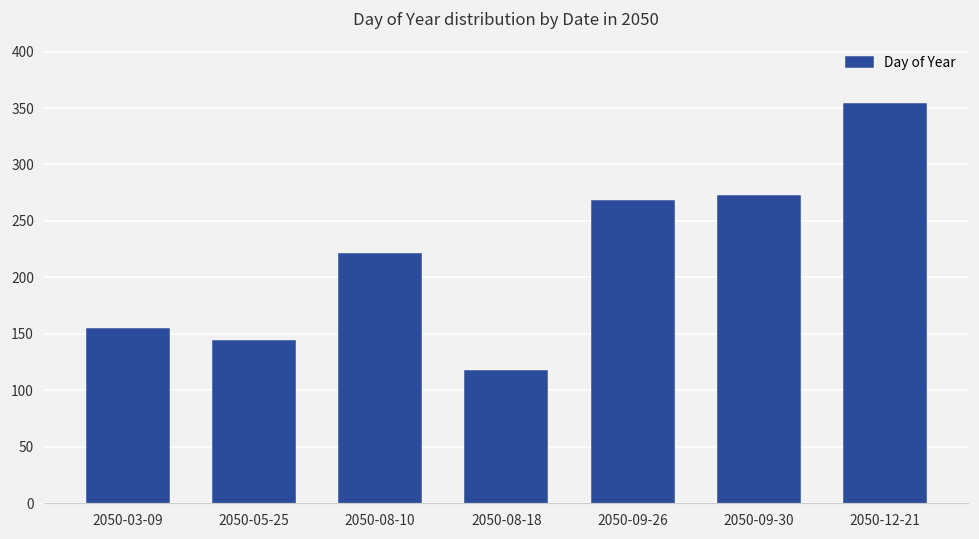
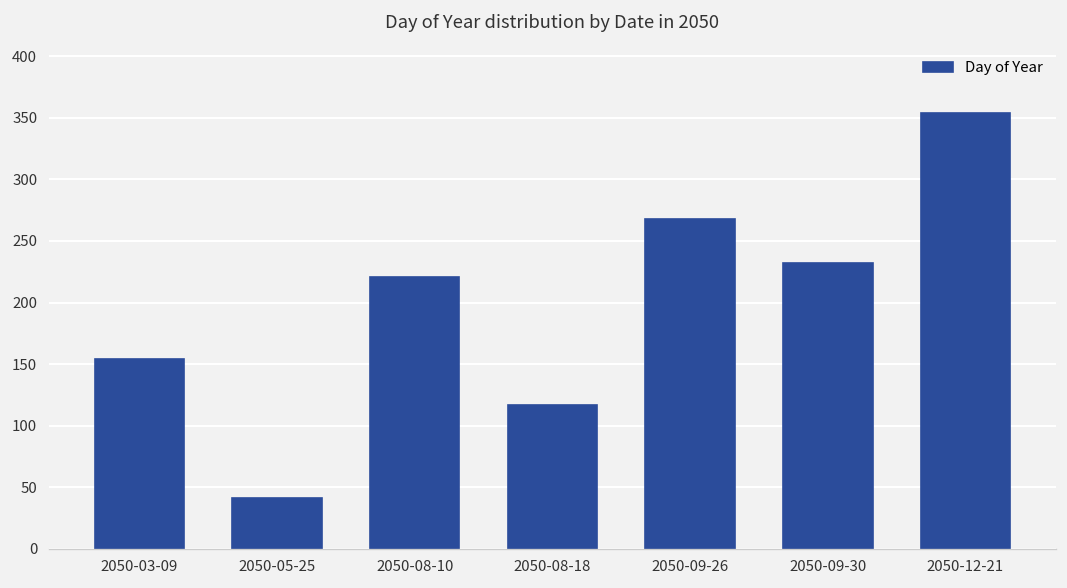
  {
    "2050-03-09": 154,
-   "2050-05-25": 144,
+   "2050-05-25": 41,
    "2050-08-10": 221,
    "2050-08-18": 117,
    "2050-09-26": 268,
-   "2050-09-30": 272,
+   "2050-09-30": 232,
    "2050-12-21": 354
  }
